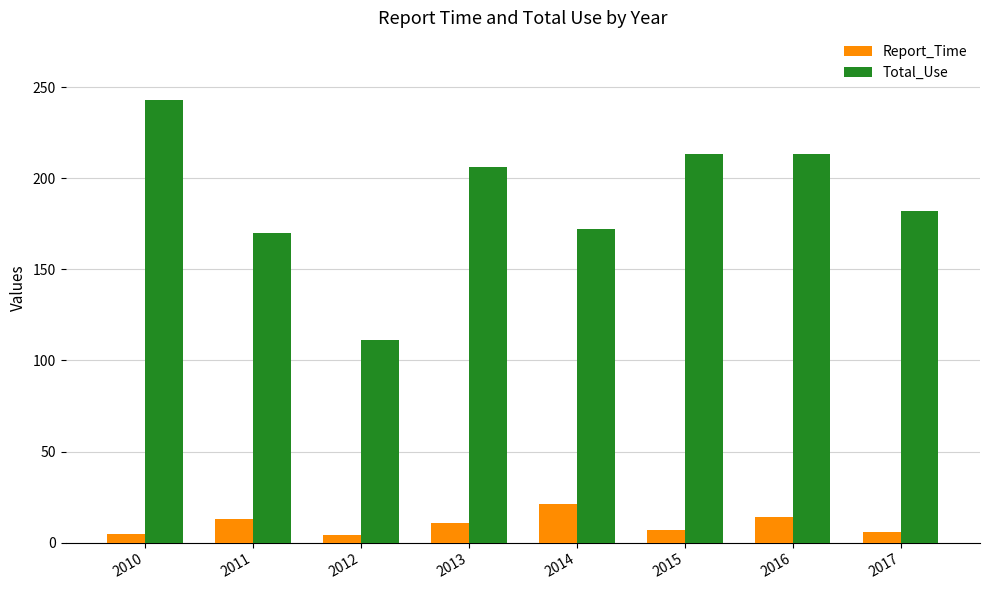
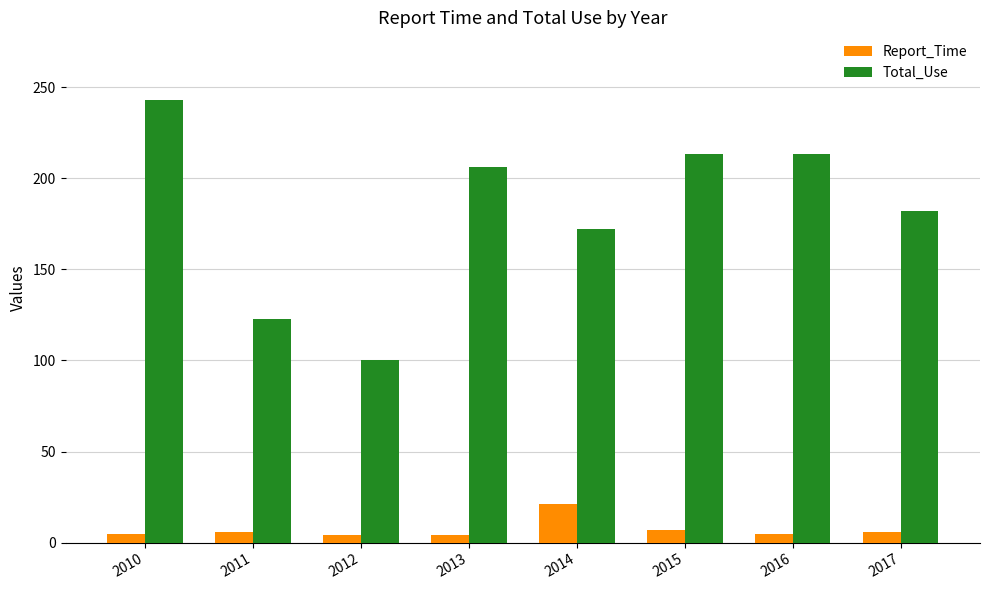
  {
    "Report_Time": {
      "2010": 5,
-     "2011": 13,
+     "2011": 6,
      "2012": 4,
-     "2013": 11,
+     "2013": 4,
      "2014": 21,
      "2015": 7,
-     "2016": 14,
+     "2016": 5,
      "2017": 6
    },
    "Total_Use": {
      "2010": 243,
-     "2011": 170,
-     "2012": 111,
+     "2011": 123,
+     "2012": 100,
      "2013": 206,
      "2014": 172,
      "2015": 213,
      "2016": 213,
      "2017": 182
    }
  }
